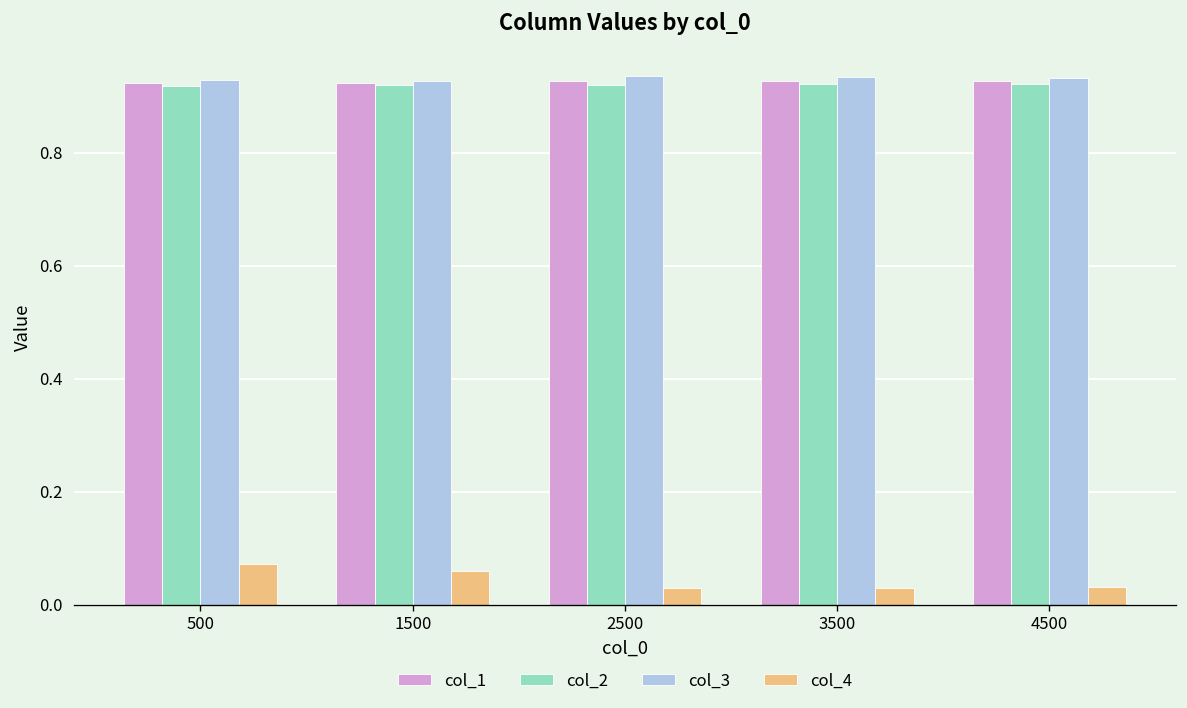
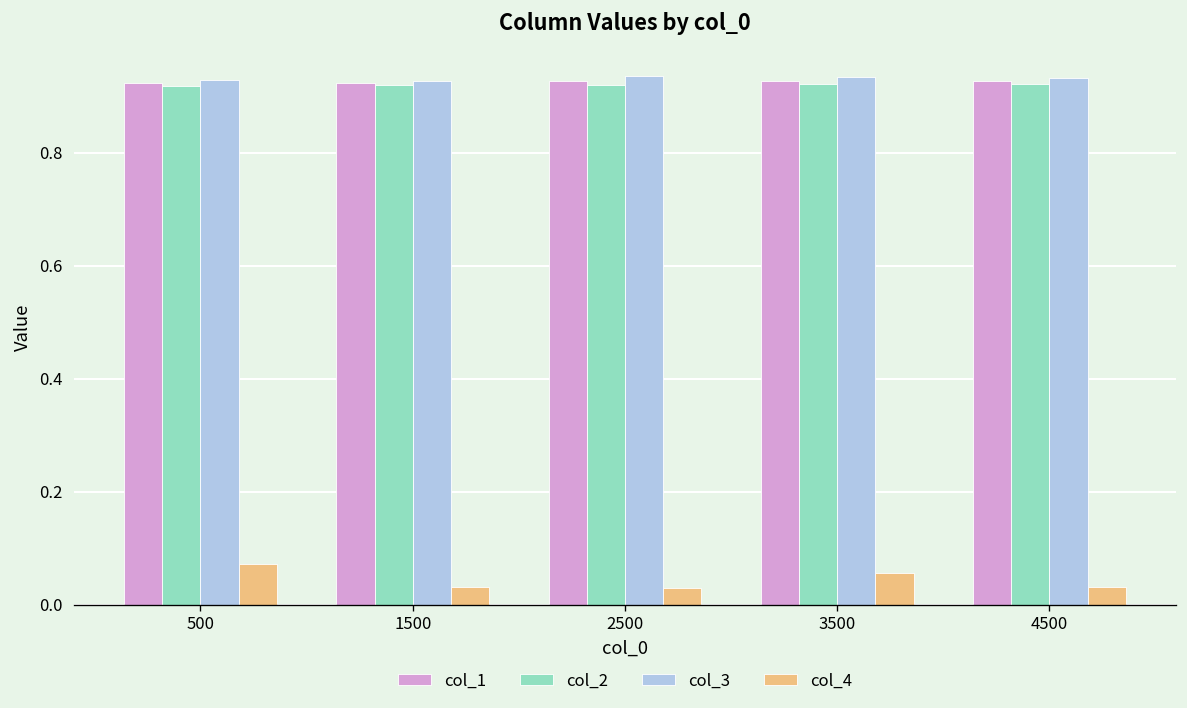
  {
    "col_4": {
      "500": 0.07,
-     "1500": 0.06,
+     "1500": 0.03,
      "2500": 0.03,
-     "3500": 0.03,
+     "3500": 0.06,
      "4500": 0.03
    }
  }
